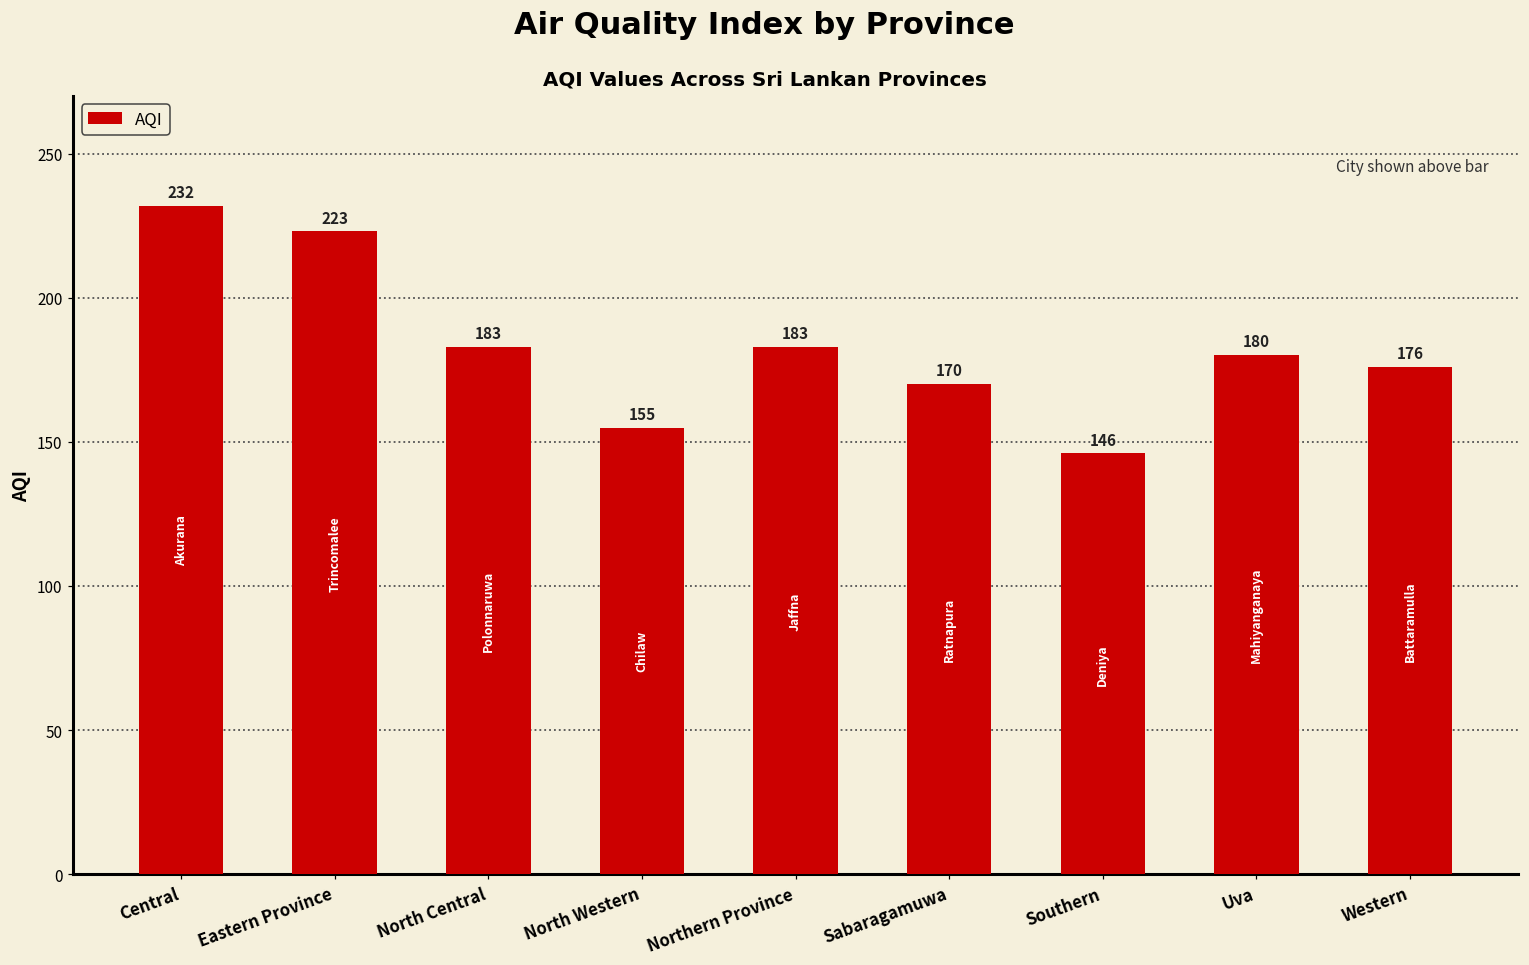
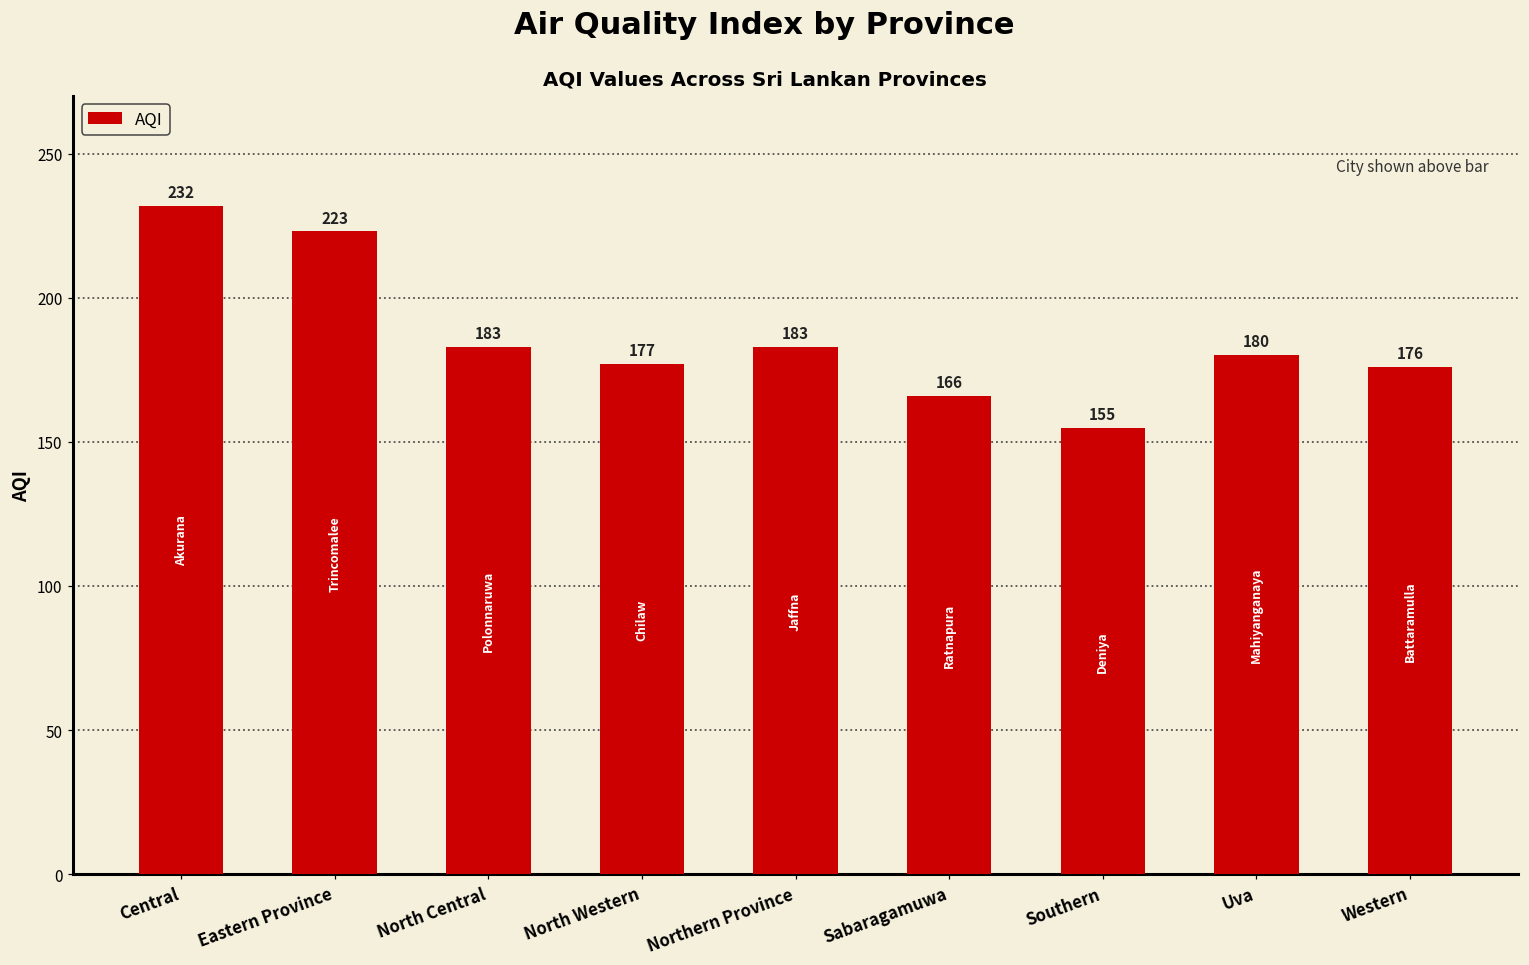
  {
    "Central": 232,
    "Eastern Province": 223,
    "North Central": 183,
-   "North Western": 155,
+   "North Western": 177,
    "Northern Province": 183,
-   "Sabaragamuwa": 170,
-   "Southern": 146,
+   "Sabaragamuwa": 166,
+   "Southern": 155,
    "Uva": 180,
    "Western": 176
  }
